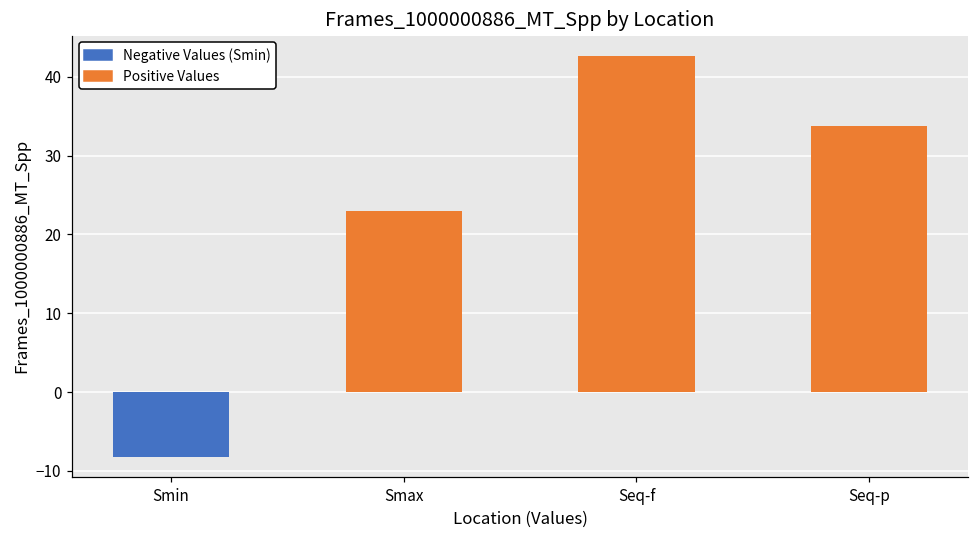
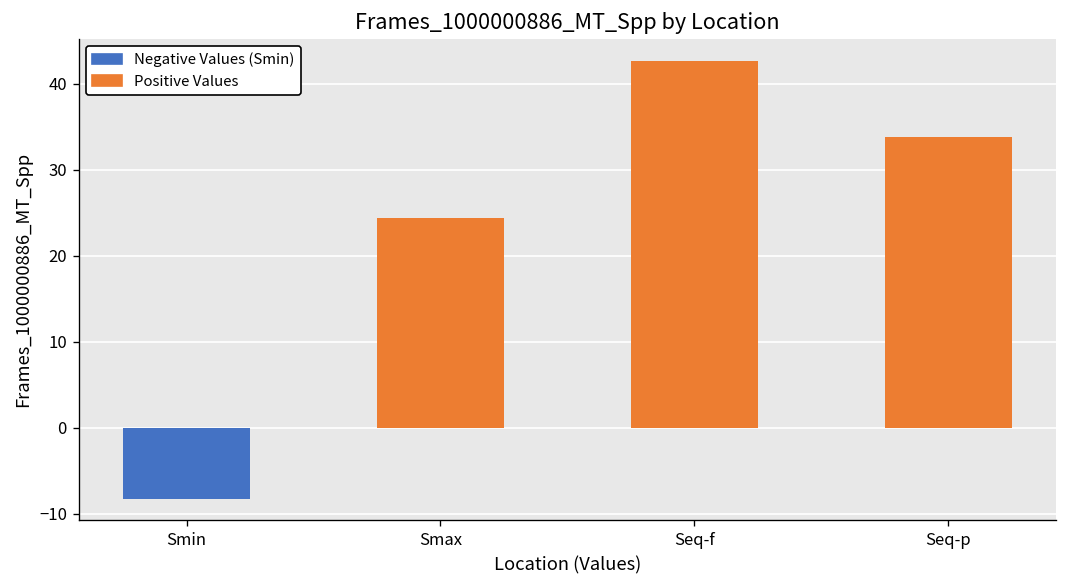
  {
    "Smin": -8,
-   "Smax": 23,
+   "Smax": 24,
    "Seq-f": 43,
    "Seq-p": 34
  }
